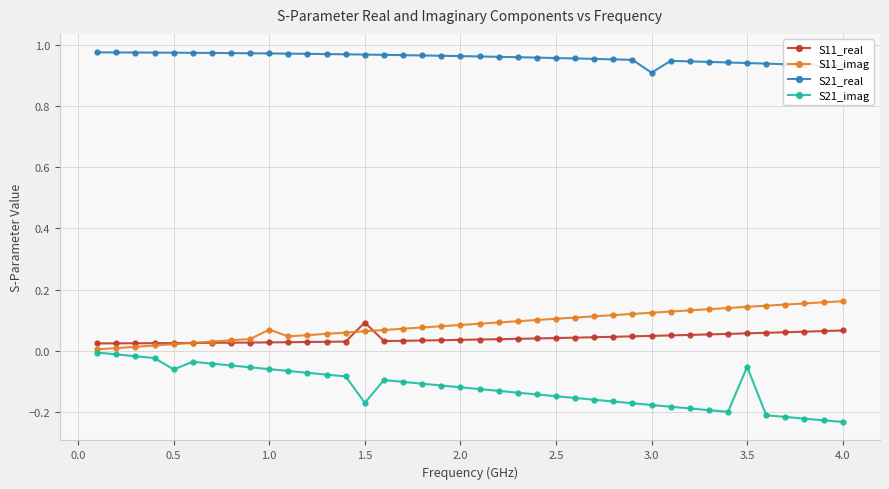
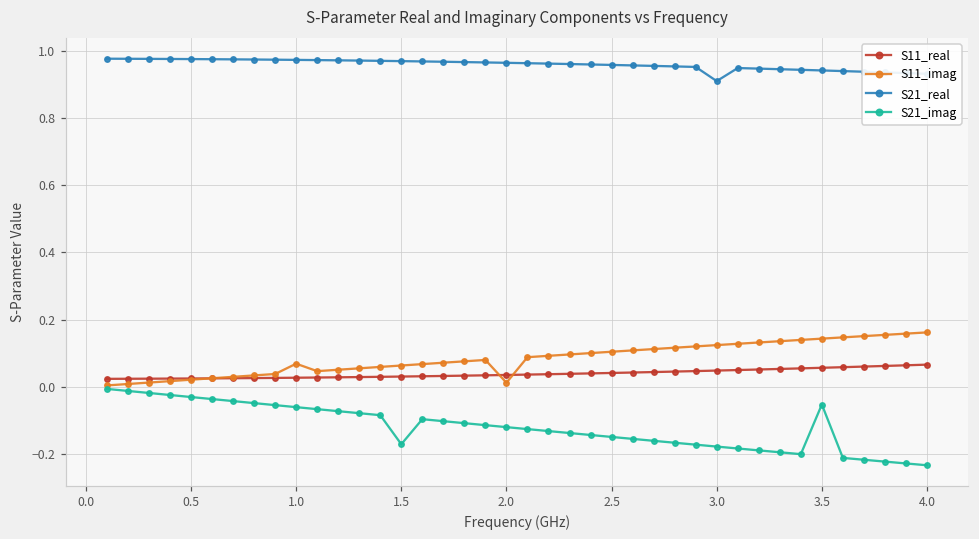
  {
    "S11_real": {
      "1.0": 0.03,
-     "1.5": 0.09,
+     "1.5": 0.03,
      "2.0": 0.04,
      "2.5": 0.04,
      "3.0": 0.05,
      "3.5": 0.06,
      "4.0": 0.07
    },
    "S11_imag": {
      "1.0": 0.07,
      "1.5": 0.06,
-     "2.0": 0.08,
+     "2.0": 0.01,
      "2.5": 0.10,
      "3.0": 0.12,
      "3.5": 0.14,
      "4.0": 0.16
    },
    "S21_real": {
      "0.5": 0.98,
      "1.0": 0.97,
      "1.5": 0.97,
      "2.0": 0.96,
      "2.5": 0.96,
      "3.0": 0.91,
      "3.5": 0.94
    },
    "S21_imag": {
-     "0.5": -0.06,
+     "0.5": -0.03,
      "1.0": -0.06,
      "1.5": -0.17,
      "2.0": -0.12,
      "2.5": -0.15,
      "3.0": -0.18,
      "3.5": -0.05,
      "4.0": -0.23
    }
  }
